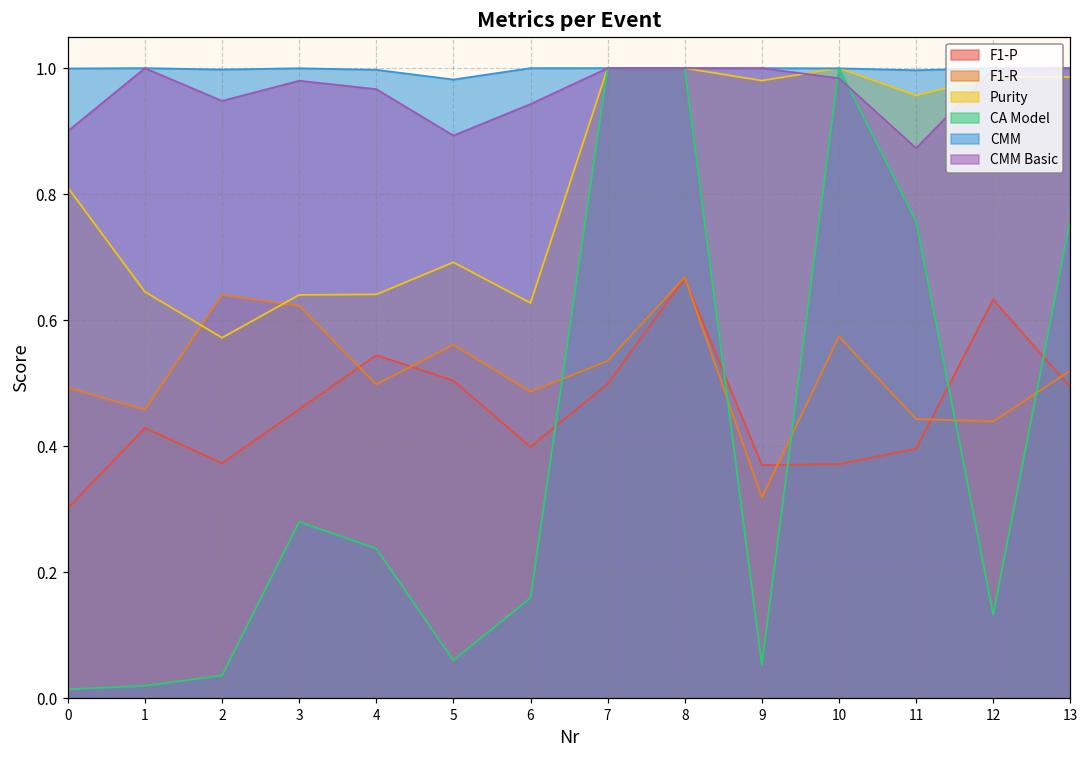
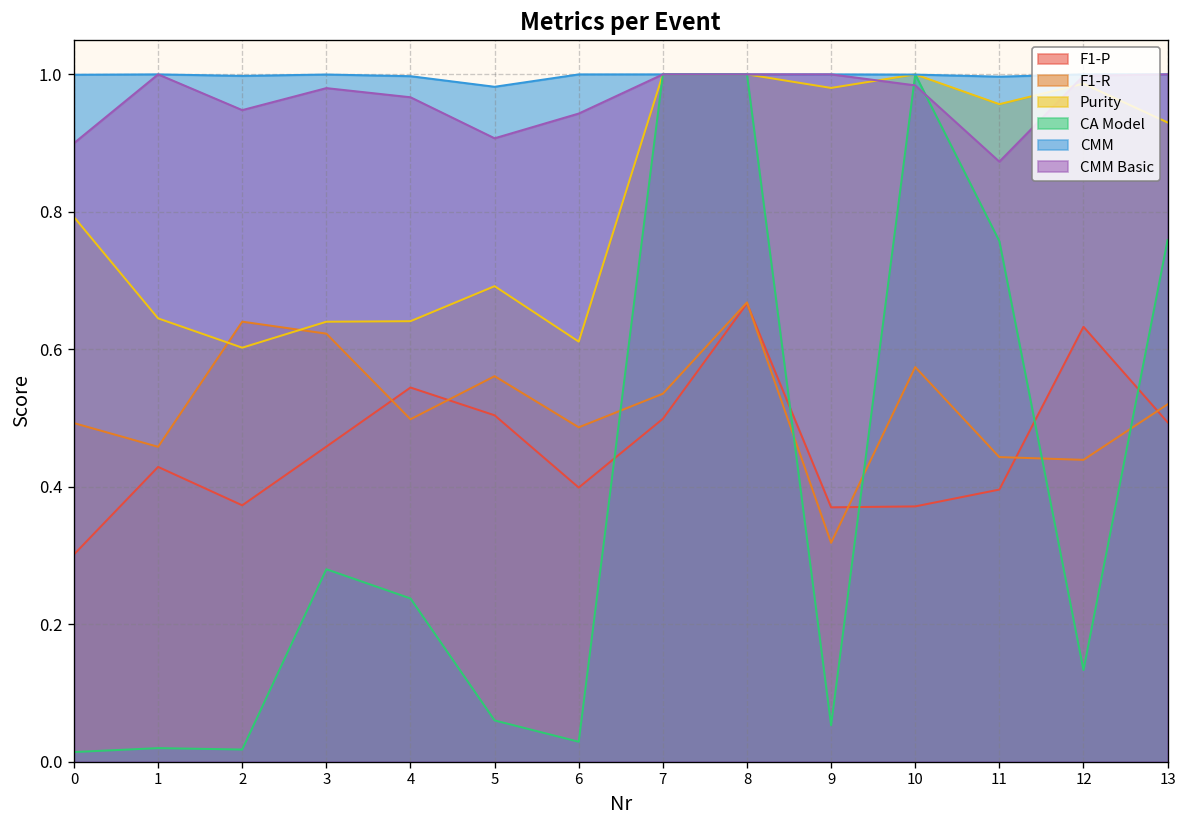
  {
    "Purity": {
-     "0": 0.81,
+     "0": 0.79,
      "1": 0.64,
-     "2": 0.57,
+     "2": 0.60,
      "3": 0.64,
      "4": 0.64,
      "5": 0.69,
-     "6": 0.63,
+     "6": 0.61,
      "9": 0.98,
      "11": 0.96,
-     "13": 0.99
+     "13": 0.93
    },
    "CA Model": {
      "0": 0.01,
      "1": 0.02,
-     "2": 0.04,
+     "2": 0.02,
      "3": 0.28,
      "4": 0.24,
      "5": 0.06,
-     "6": 0.16,
+     "6": 0.03,
      "9": 0.05,
      "11": 0.76,
      "12": 0.13,
      "13": 0.76
    },
    "CMM": {
      "0": 1.00,
      "2": 1.00,
      "3": 1.00,
      "4": 1.00,
      "5": 0.98,
      "6": 1.00,
      "11": 1.00
    },
    "CMM Basic": {
      "0": 0.90,
      "2": 0.95,
      "3": 0.98,
      "4": 0.97,
-     "5": 0.89,
+     "5": 0.91,
      "6": 0.94,
      "10": 0.98,
      "11": 0.87
    }
  }
